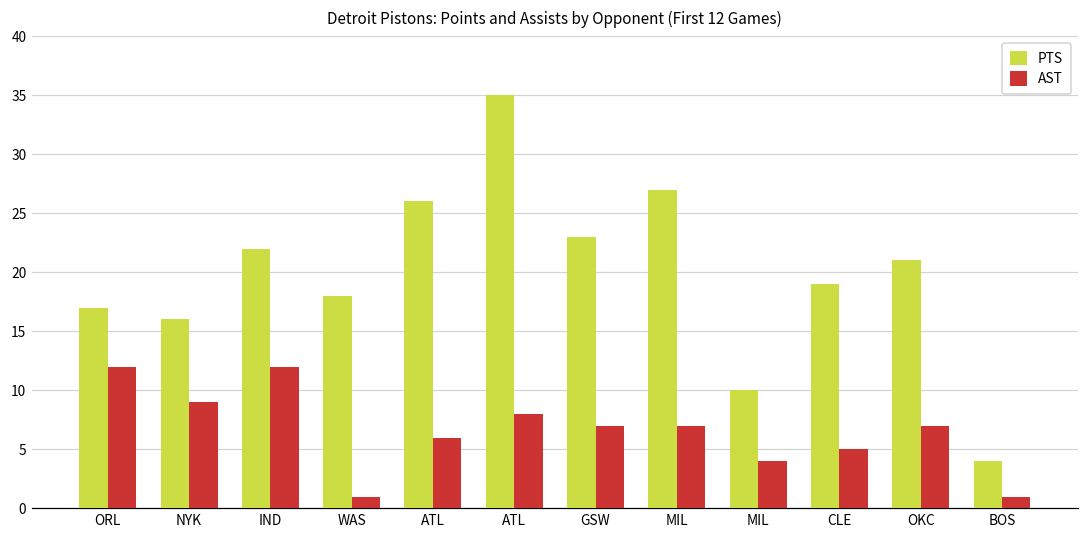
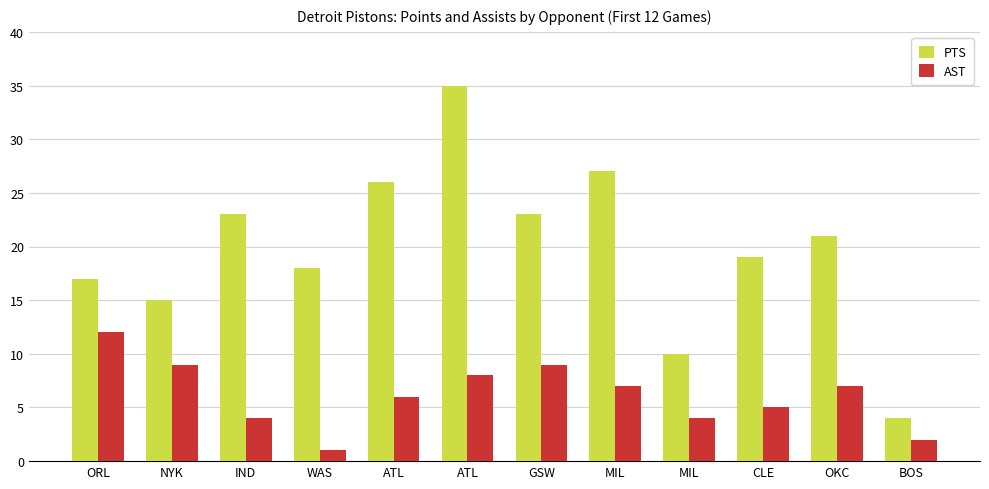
  {
    "PTS": {
      "ORL": 17,
-     "NYK": 16,
-     "IND": 22,
+     "NYK": 15,
+     "IND": 23,
      "WAS": 18,
      "GSW": 23,
      "CLE": 19,
      "OKC": 21,
      "BOS": 4
    },
    "AST": {
      "ORL": 12,
      "NYK": 9,
-     "IND": 12,
+     "IND": 4,
      "WAS": 1,
-     "GSW": 7,
+     "GSW": 9,
      "CLE": 5,
      "OKC": 7,
-     "BOS": 1
+     "BOS": 2
    }
  }
